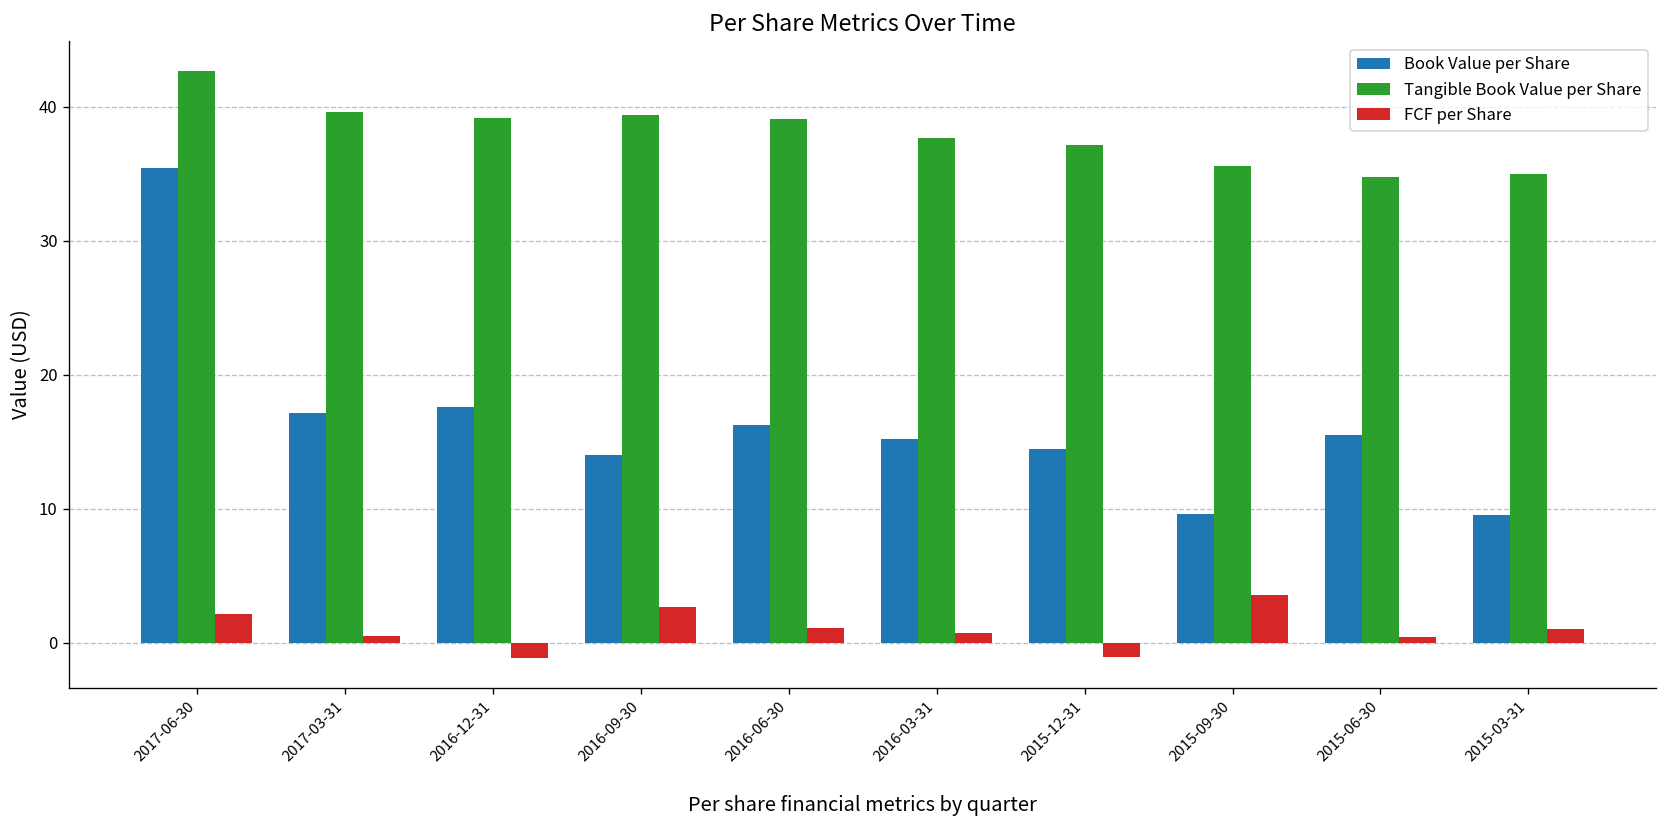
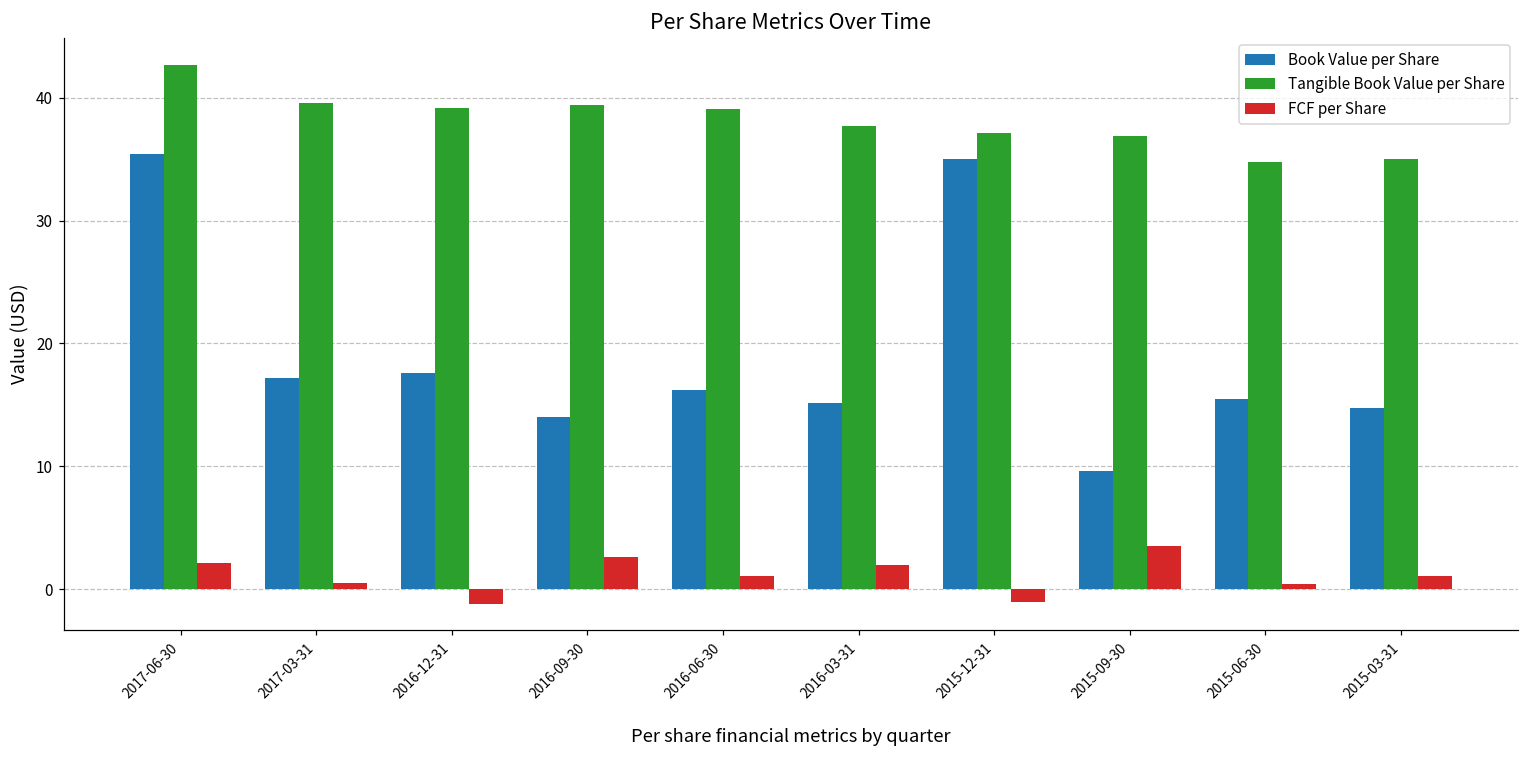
  {
    "Book Value per Share": {
      "2017-06-30": 35.4,
      "2017-03-31": 17.2,
      "2016-12-31": 17.6,
      "2016-09-30": 14.0,
      "2016-06-30": 16.2,
      "2016-03-31": 15.2,
-     "2015-12-31": 14.5,
+     "2015-12-31": 35.0,
      "2015-09-30": 9.6,
      "2015-06-30": 15.5,
-     "2015-03-31": 9.6
+     "2015-03-31": 14.7
    },
    "Tangible Book Value per Share": {
      "2017-06-30": 42.7,
      "2017-03-31": 39.6,
      "2016-12-31": 39.1,
      "2016-09-30": 39.4,
      "2016-06-30": 39.1,
      "2016-03-31": 37.7,
      "2015-12-31": 37.1,
-     "2015-09-30": 35.6,
+     "2015-09-30": 36.9,
      "2015-06-30": 34.7,
      "2015-03-31": 35.0
    },
    "FCF per Share": {
      "2017-06-30": 2.1,
      "2017-03-31": 0.5,
      "2016-12-31": -1.2,
      "2016-09-30": 2.6,
      "2016-06-30": 1.1,
-     "2016-03-31": 0.7,
+     "2016-03-31": 2.0,
      "2015-12-31": -1.1,
      "2015-09-30": 3.5,
      "2015-06-30": 0.4,
      "2015-03-31": 1.0
    }
  }
